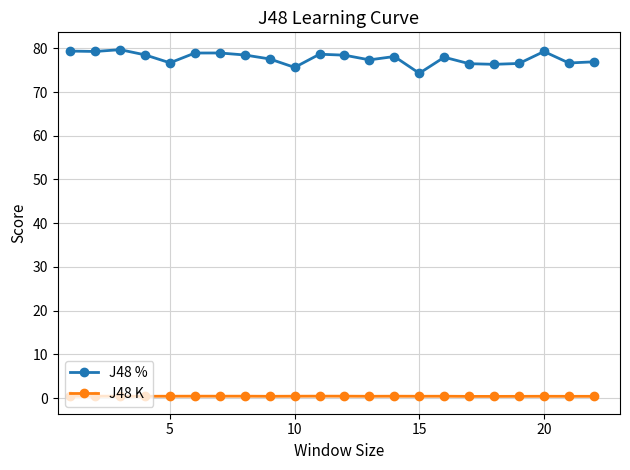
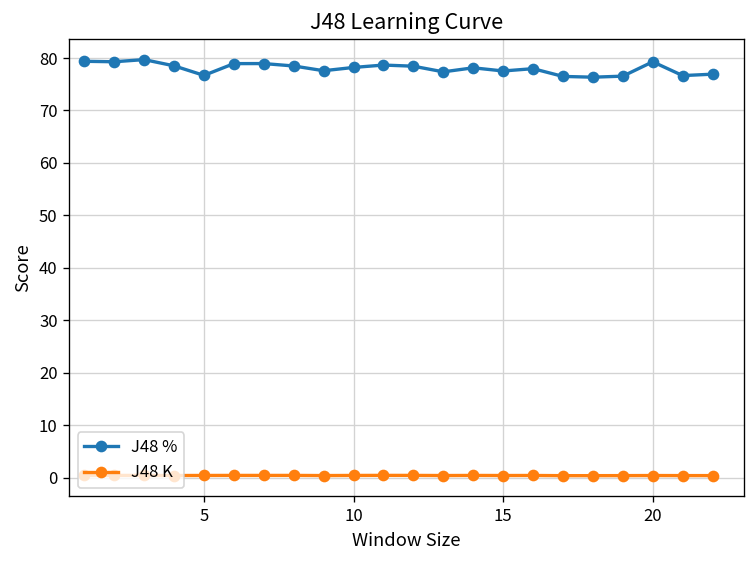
  {
    "J48 %": {
      "5": 77,
-     "10": 76,
-     "15": 74,
+     "10": 78,
+     "15": 78,
      "20": 79
    },
    "J48 K": {
      "5": 0,
      "10": 0,
      "15": 0,
      "20": 0
    }
  }
